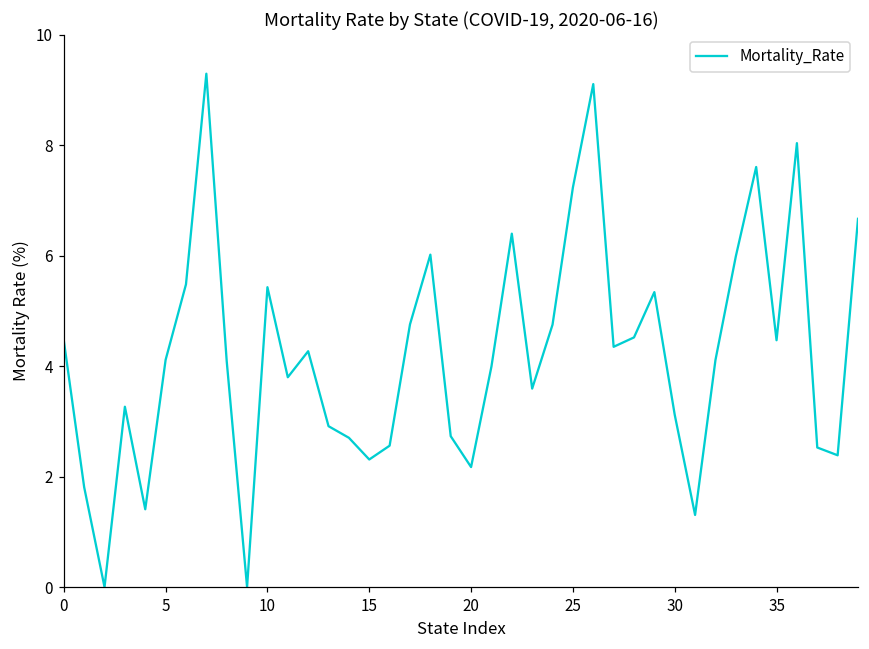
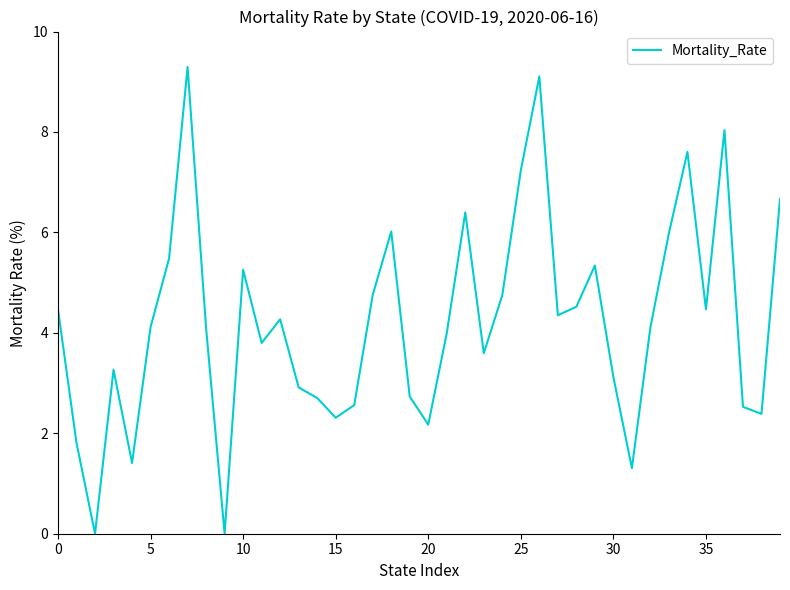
  {
    "0": 4.5,
    "5": 4.1,
-   "10": 5.4,
+   "10": 5.3,
    "15": 2.3,
    "20": 2.2,
    "25": 7.2,
    "30": 3.1,
    "35": 4.5
  }
